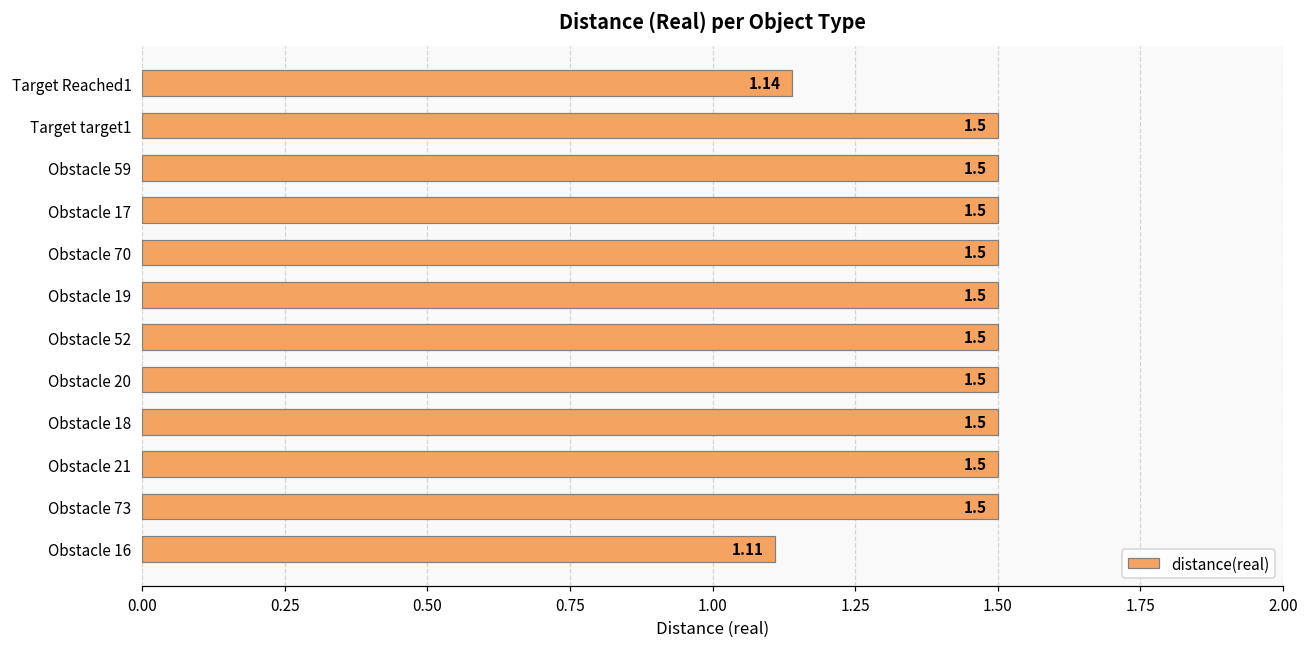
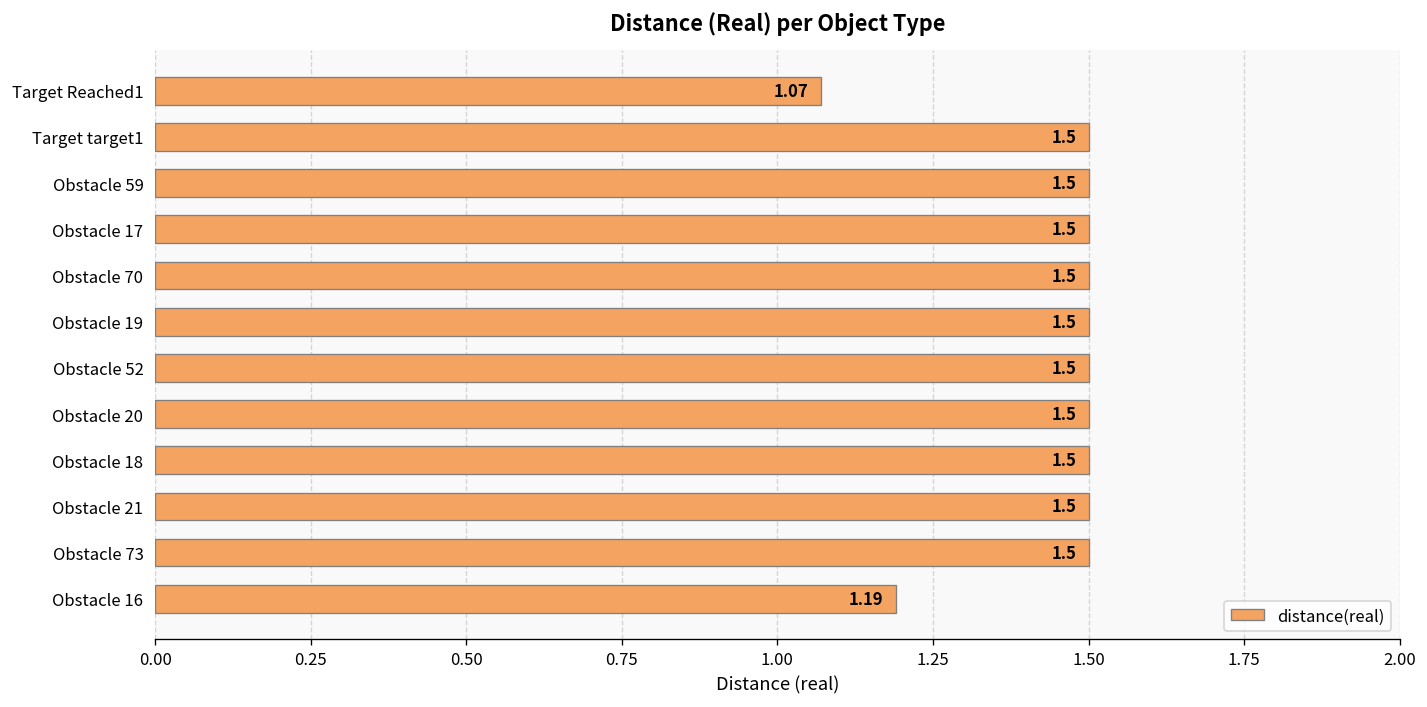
  {
-   "Target Reached1": 1.14,
+   "Target Reached1": 1.07,
    "Target target1": 1.5,
    "Obstacle 59": 1.5,
    "Obstacle 17": 1.5,
    "Obstacle 70": 1.5,
    "Obstacle 19": 1.5,
    "Obstacle 52": 1.5,
    "Obstacle 20": 1.5,
    "Obstacle 18": 1.5,
    "Obstacle 21": 1.5,
    "Obstacle 73": 1.5,
-   "Obstacle 16": 1.11
+   "Obstacle 16": 1.19
  }
